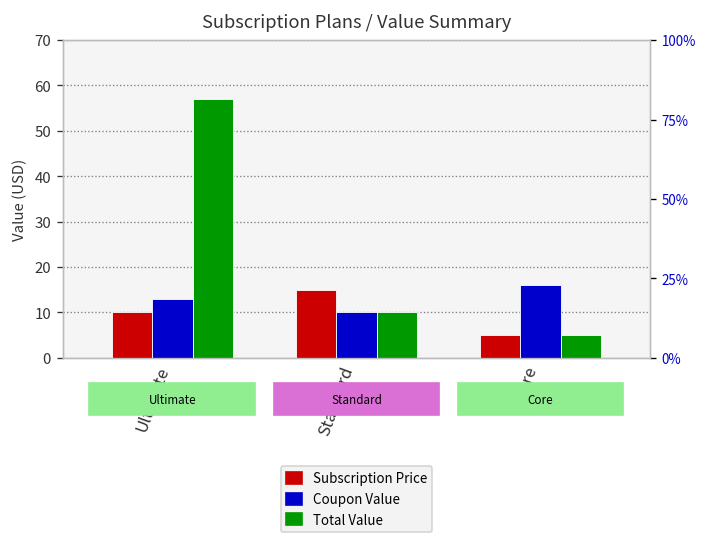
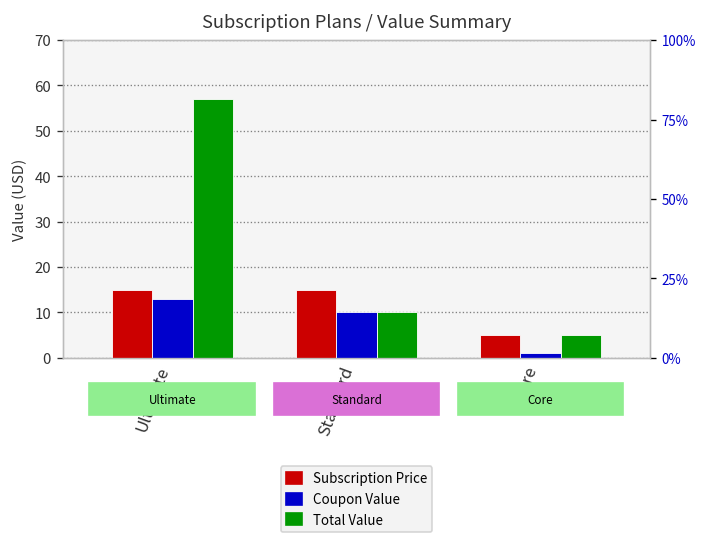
  {
    "Subscription Price": {
-     "Ultimate": 10,
+     "Ultimate": 15,
      "Standard": 15,
      "Core": 5
    },
    "Coupon Value": {
      "Ultimate": 13,
      "Standard": 10,
-     "Core": 16
+     "Core": 1
    },
    "Total Value": {
      "Ultimate": 57,
      "Standard": 10,
      "Core": 5
    }
  }
